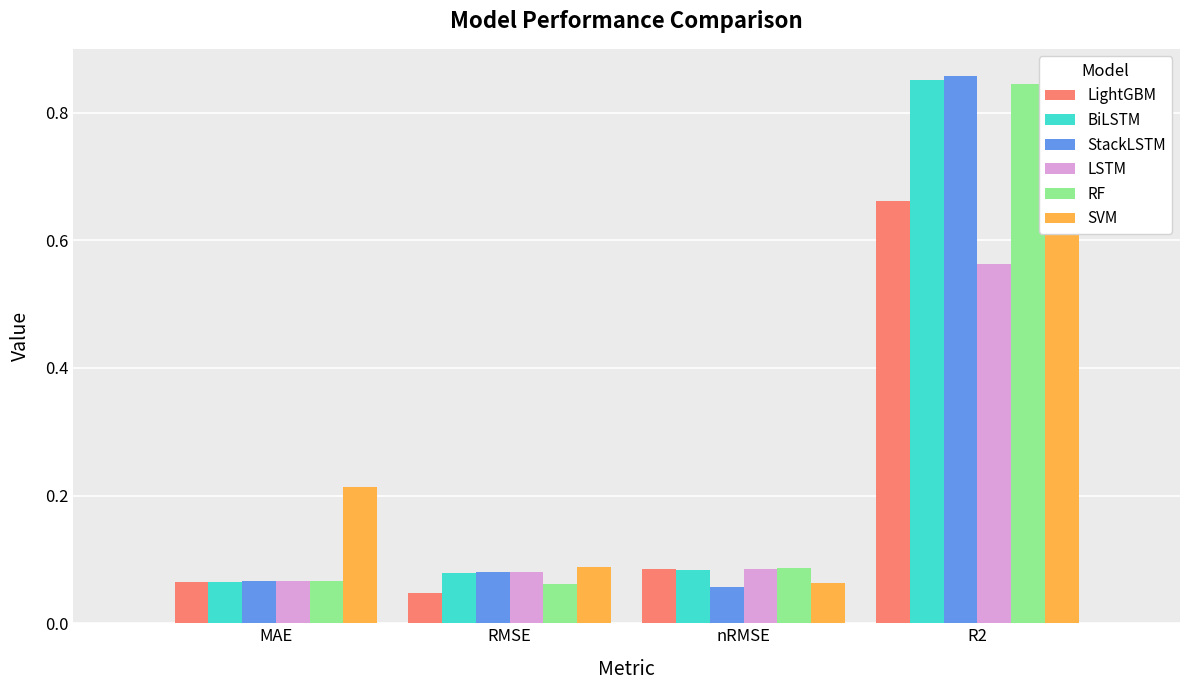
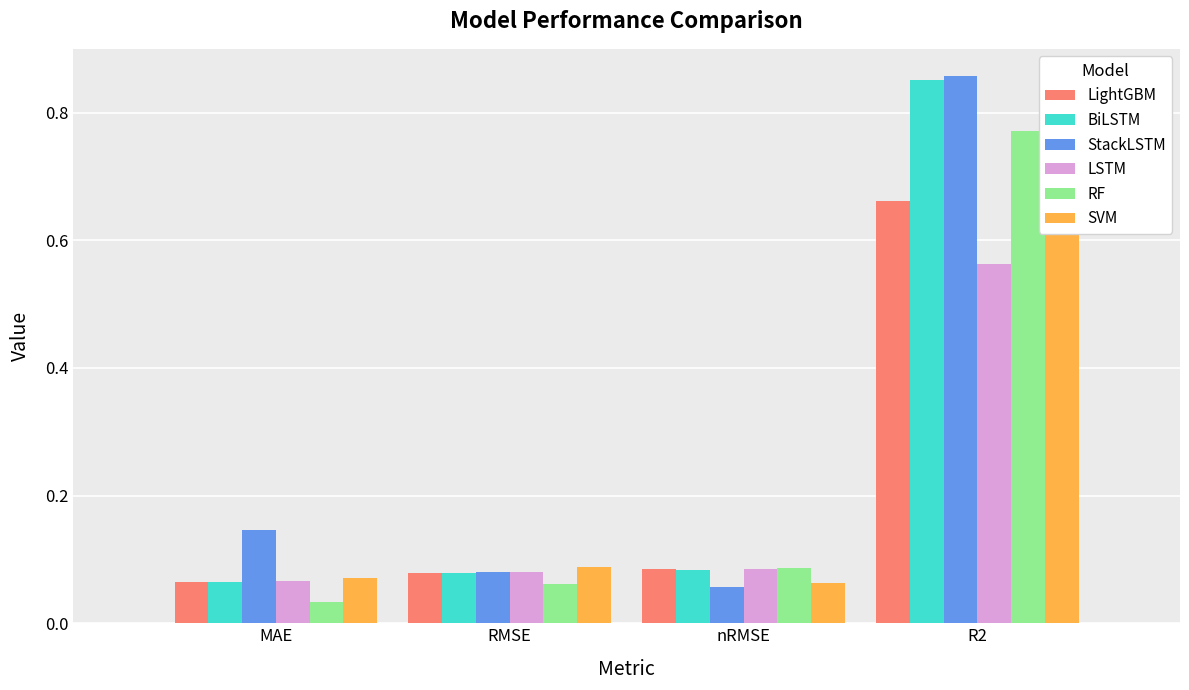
  {
    "LightGBM": {
      "MAE": 0.06,
-     "RMSE": 0.05,
+     "RMSE": 0.08,
      "nRMSE": 0.08,
      "R2": 0.66
    },
    "BiLSTM": {
      "MAE": 0.06,
      "RMSE": 0.08,
      "nRMSE": 0.08,
      "R2": 0.85
    },
    "StackLSTM": {
-     "MAE": 0.07,
+     "MAE": 0.15,
      "RMSE": 0.08,
      "nRMSE": 0.06,
      "R2": 0.86
    },
    "LSTM": {
      "MAE": 0.07,
      "RMSE": 0.08,
      "nRMSE": 0.09,
      "R2": 0.56
    },
    "RF": {
-     "MAE": 0.07,
+     "MAE": 0.03,
      "RMSE": 0.06,
      "nRMSE": 0.09,
-     "R2": 0.85
+     "R2": 0.77
    },
    "SVM": {
-     "MAE": 0.21,
+     "MAE": 0.07,
      "RMSE": 0.09,
      "nRMSE": 0.06
    }
  }
